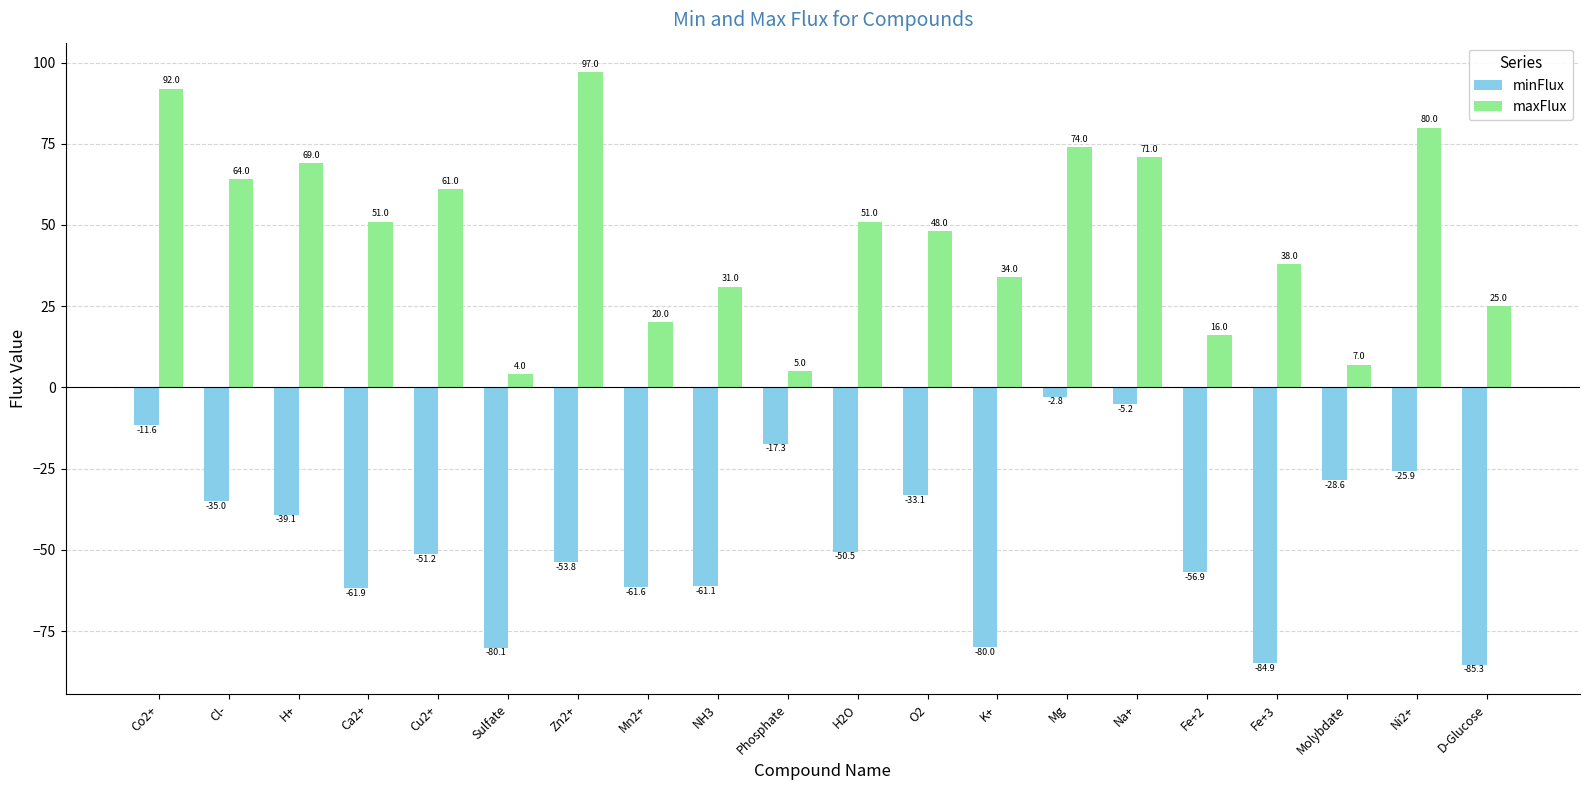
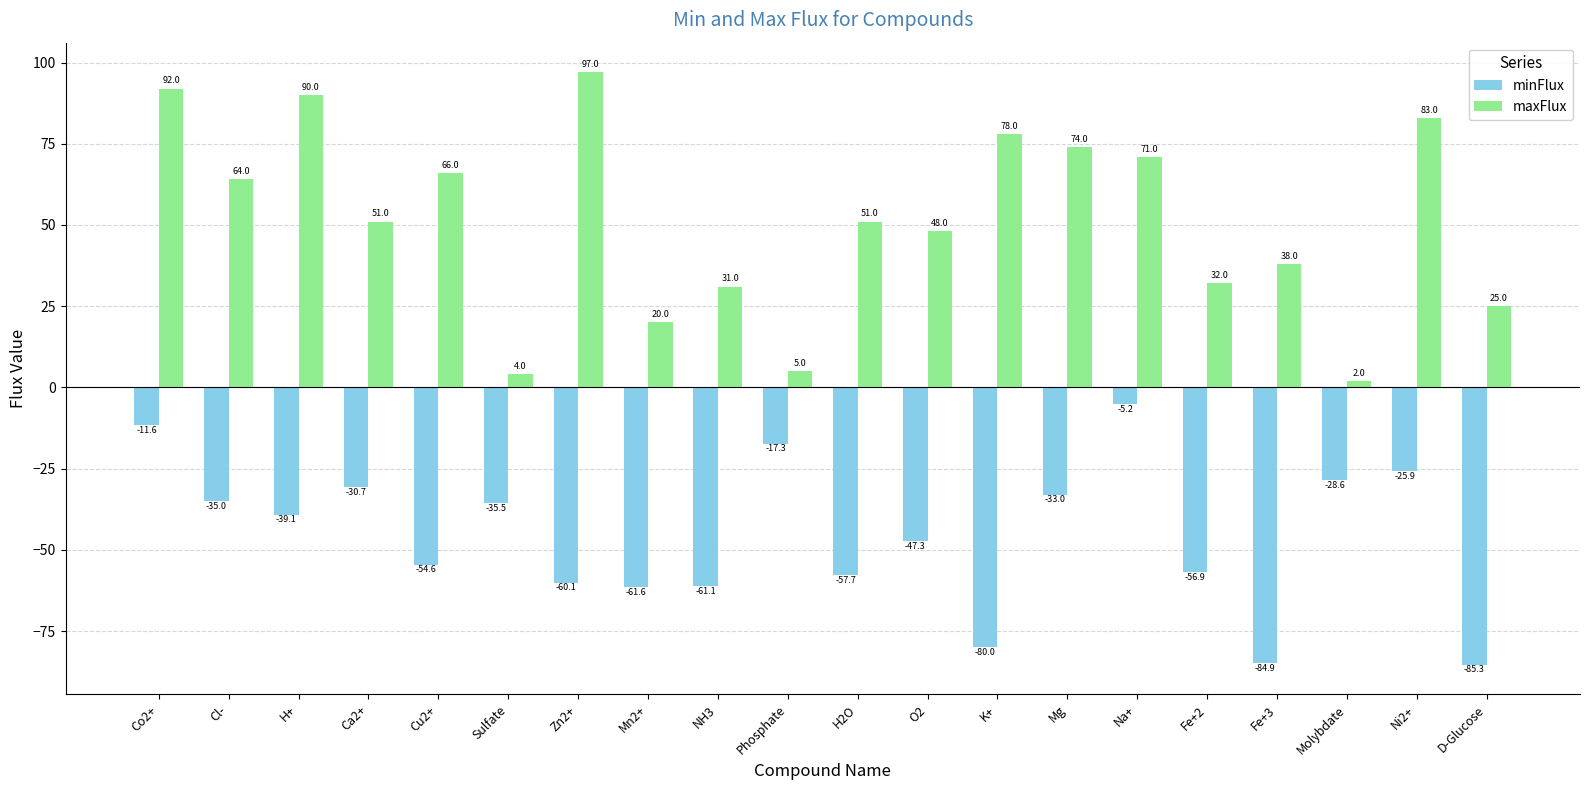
  {
    "minFlux": {
      "Co2+": -11.6,
      "Cl-": -35.0,
      "H+": -39.1,
-     "Ca2+": -61.9,
-     "Cu2+": -51.2,
-     "Sulfate": -80.1,
-     "Zn2+": -53.8,
+     "Ca2+": -30.7,
+     "Cu2+": -54.6,
+     "Sulfate": -35.5,
+     "Zn2+": -60.1,
      "Mn2+": -61.6,
      "NH3": -61.1,
      "Phosphate": -17.3,
-     "H2O": -50.5,
-     "O2": -33.1,
+     "H2O": -57.7,
+     "O2": -47.3,
      "K+": -80.0,
-     "Mg": -2.8,
+     "Mg": -33.0,
      "Na+": -5.2,
      "Fe+2": -56.9,
      "Fe+3": -84.9,
      "Molybdate": -28.6,
      "Ni2+": -25.9,
      "D-Glucose": -85.3
    },
    "maxFlux": {
      "Co2+": 92.0,
      "Cl-": 64.0,
-     "H+": 69.0,
+     "H+": 90.0,
      "Ca2+": 51.0,
-     "Cu2+": 61.0,
+     "Cu2+": 66.0,
      "Sulfate": 4.0,
      "Zn2+": 97.0,
      "Mn2+": 20.0,
      "NH3": 31.0,
      "Phosphate": 5.0,
      "H2O": 51.0,
      "O2": 48.0,
-     "K+": 34.0,
+     "K+": 78.0,
      "Mg": 74.0,
      "Na+": 71.0,
-     "Fe+2": 16.0,
+     "Fe+2": 32.0,
      "Fe+3": 38.0,
-     "Molybdate": 7.0,
-     "Ni2+": 80.0,
+     "Molybdate": 2.0,
+     "Ni2+": 83.0,
      "D-Glucose": 25.0
    }
  }
